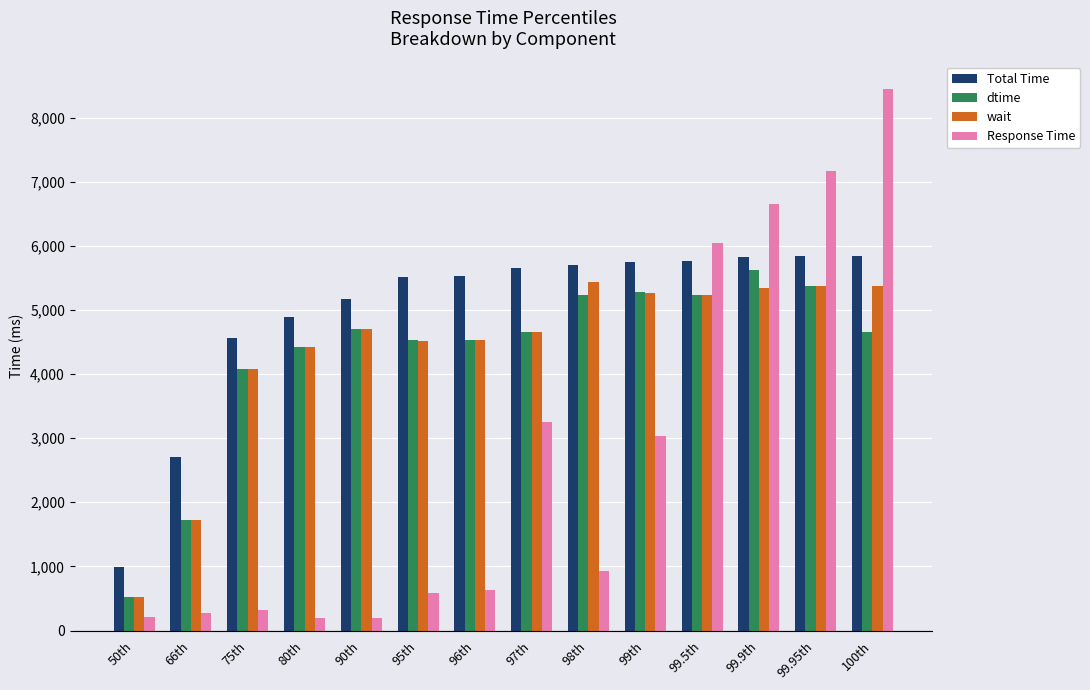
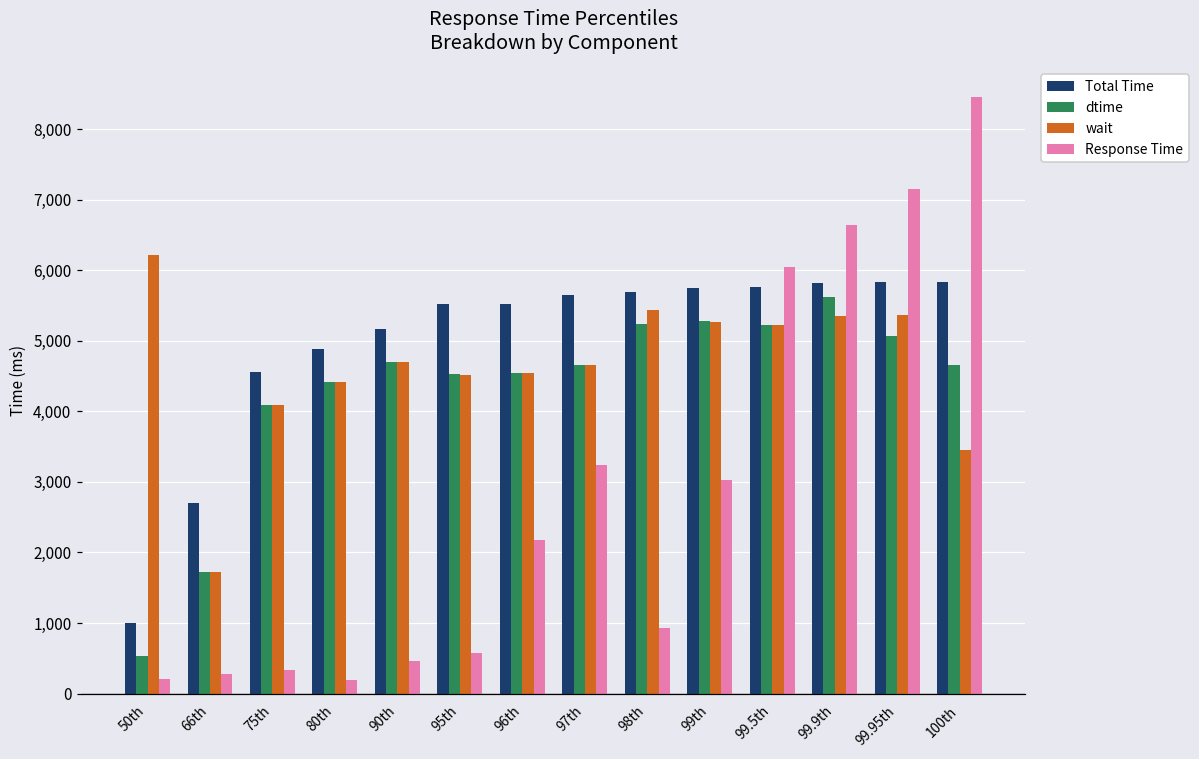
  {
    "Total Time": {
      "50th": "1,000",
      "66th": "2,700",
      "75th": "4,600",
      "80th": "4,900",
      "90th": "5,200",
      "95th": "5,500",
      "96th": "5,500",
      "97th": "5,600",
      "98th": "5,700",
      "99th": "5,800",
      "99.5th": "5,800",
      "99.9th": "5,800",
      "99.95th": "5,800",
      "100th": "5,800"
    },
    "dtime": {
      "50th": "500",
      "66th": "1,700",
      "75th": "4,100",
      "80th": "4,400",
      "90th": "4,700",
      "95th": "4,500",
      "96th": "4,500",
      "97th": "4,700",
      "98th": "5,200",
      "99th": "5,300",
      "99.5th": "5,200",
      "99.9th": "5,600",
-     "99.95th": "5,400",
+     "99.95th": "5,100",
      "100th": "4,700"
    },
    "wait": {
-     "50th": "500",
+     "50th": "6,200",
      "66th": "1,700",
      "75th": "4,100",
      "80th": "4,400",
      "90th": "4,700",
      "95th": "4,500",
      "96th": "4,500",
      "97th": "4,700",
      "98th": "5,400",
      "99th": "5,300",
      "99.5th": "5,200",
      "99.9th": "5,300",
      "99.95th": "5,400",
-     "100th": "5,400"
+     "100th": "3,500"
    },
    "Response Time": {
      "50th": "200",
      "66th": "300",
      "75th": "300",
      "80th": "200",
-     "90th": "200",
+     "90th": "500",
      "95th": "600",
-     "96th": "600",
+     "96th": "2,200",
      "97th": "3,200",
      "98th": "900",
      "99th": "3,000",
      "99.5th": "6,000",
      "99.9th": "6,600",
      "99.95th": "7,200",
      "100th": "8,500"
    }
  }
